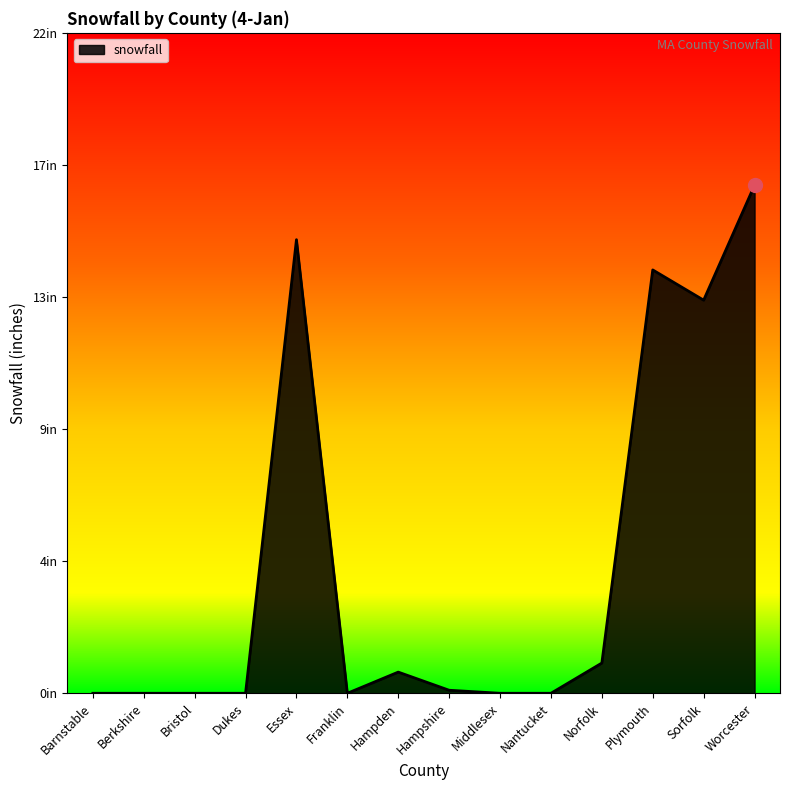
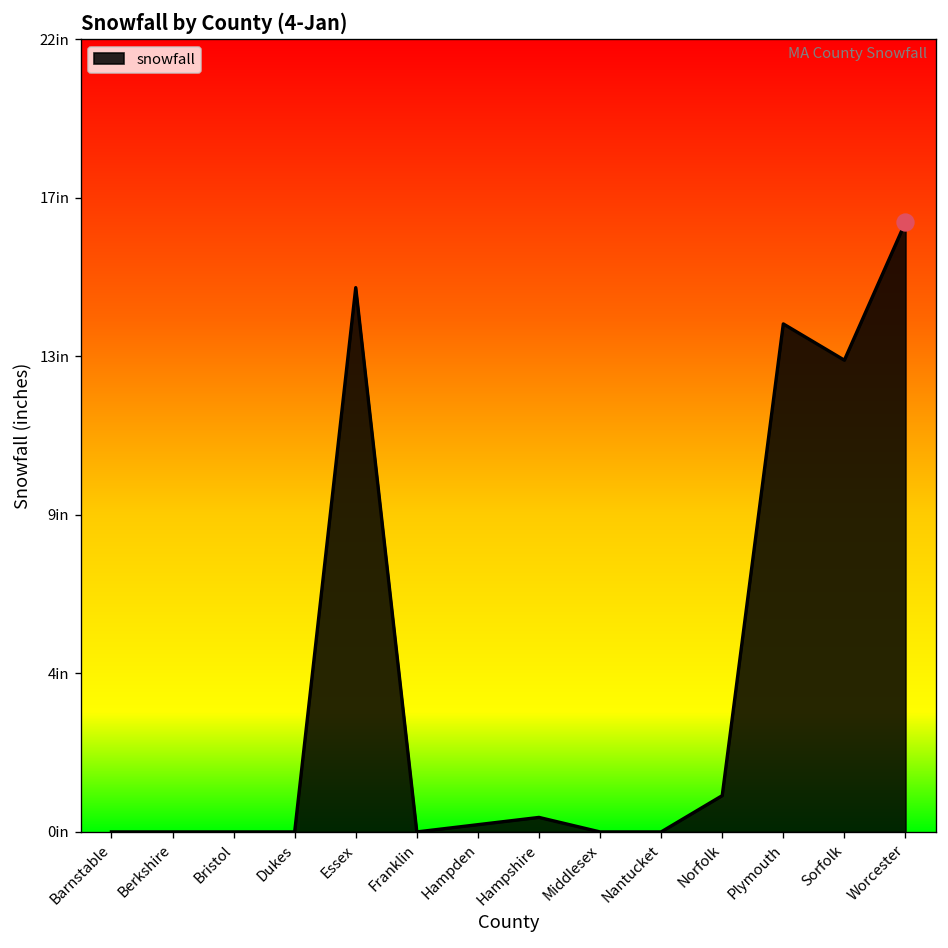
  {
    "snowfall": {
      "Barnstable": "0.0in",
      "Berkshire": "0.0in",
      "Bristol": "0.0in",
      "Dukes": "0.0in",
      "Essex": "15.0in",
      "Franklin": "0.0in",
-     "Hampden": "0.7in",
-     "Hampshire": "0.1in",
+     "Hampden": "0.2in",
+     "Hampshire": "0.4in",
      "Middlesex": "0.0in",
      "Nantucket": "0.0in",
      "Norfolk": "1.0in",
      "Plymouth": "14.0in",
      "Sorfolk": "13.0in"
    }
  }
